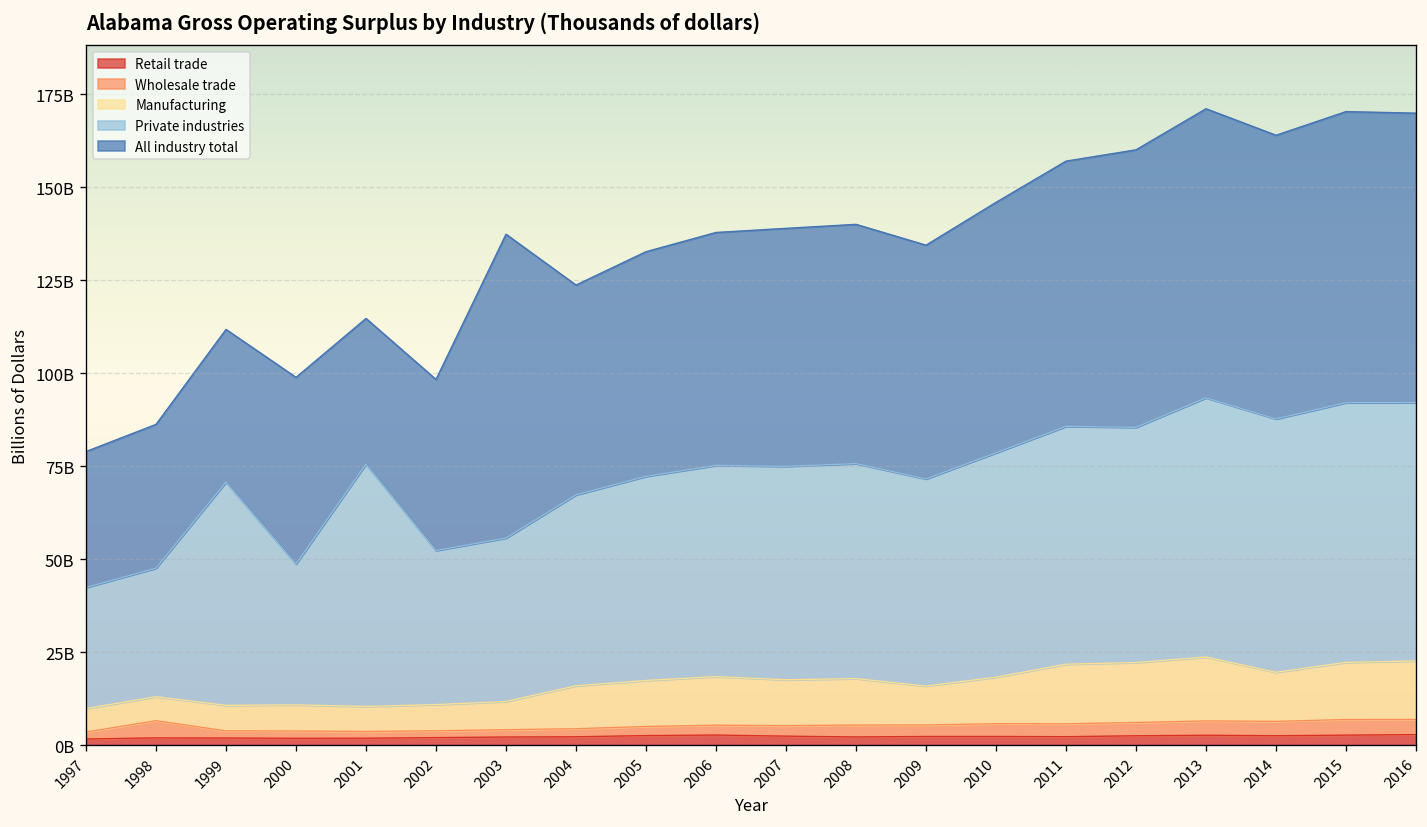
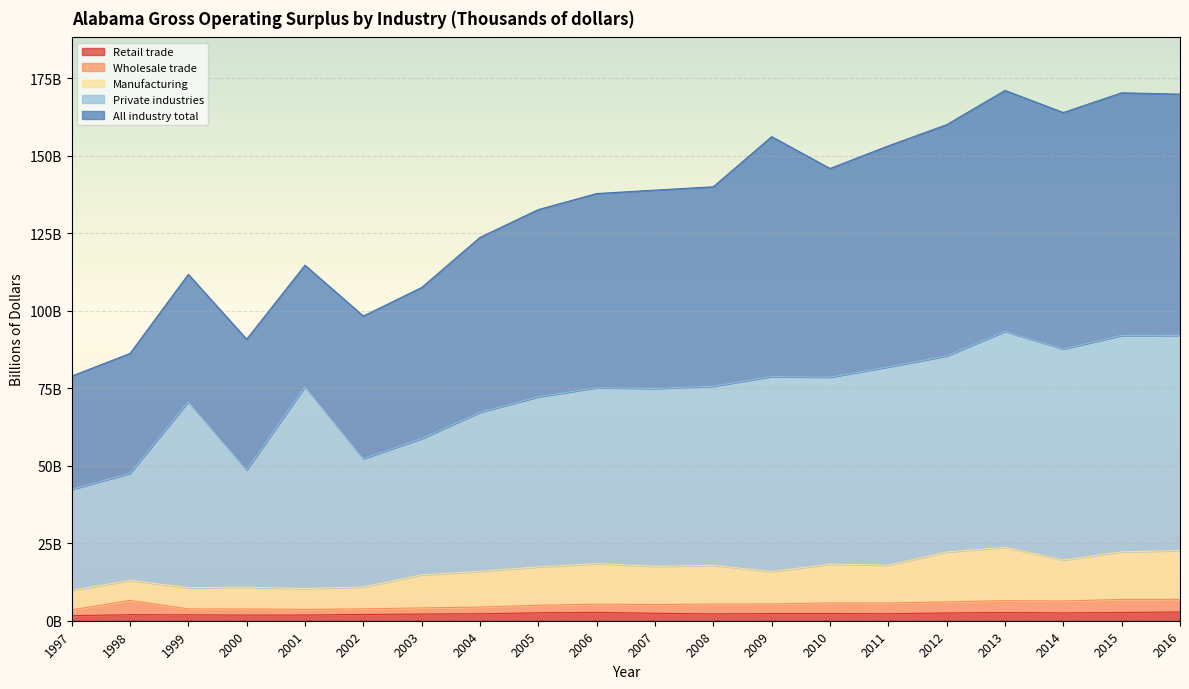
  {
    "Retail trade": {
      "1997": 2000000000,
      "1998": 2000000000,
      "1999": 2000000000,
      "2000": 2000000000,
      "2001": 2000000000,
      "2002": 2000000000,
      "2003": 2000000000,
      "2004": 2000000000,
      "2005": 3000000000,
      "2006": 3000000000,
      "2007": 2000000000,
      "2008": 2000000000,
      "2009": 2000000000,
      "2010": 2000000000,
      "2011": 2000000000,
      "2012": 3000000000,
      "2013": 3000000000,
      "2014": 3000000000,
      "2015": 3000000000,
      "2016": 3000000000
    },
    "Wholesale trade": {
      "1997": 2000000000,
      "1998": 5000000000,
      "1999": 2000000000,
      "2000": 2000000000,
      "2001": 2000000000,
      "2002": 2000000000,
      "2003": 2000000000,
      "2004": 2000000000,
      "2005": 2000000000,
      "2006": 3000000000,
      "2007": 3000000000,
      "2008": 3000000000,
      "2009": 3000000000,
      "2010": 3000000000,
      "2011": 3000000000,
      "2012": 4000000000,
      "2013": 4000000000,
      "2014": 4000000000,
      "2015": 4000000000,
      "2016": 4000000000
    },
    "Manufacturing": {
      "1997": 6000000000,
      "1998": 6000000000,
      "1999": 7000000000,
      "2000": 7000000000,
      "2001": 7000000000,
      "2002": 7000000000,
-     "2003": 8000000000,
+     "2003": 11000000000,
      "2004": 12000000000,
      "2005": 12000000000,
      "2006": 13000000000,
      "2007": 12000000000,
      "2008": 12000000000,
      "2009": 10000000000,
      "2010": 13000000000,
-     "2011": 16000000000,
+     "2011": 12000000000,
      "2012": 16000000000,
      "2013": 17000000000,
      "2014": 13000000000,
      "2015": 15000000000,
      "2016": 16000000000
    },
    "Private industries": {
      "1997": 33000000000,
      "1998": 35000000000,
      "1999": 60000000000,
      "2000": 38000000000,
      "2001": 65000000000,
      "2002": 41000000000,
      "2003": 44000000000,
      "2004": 51000000000,
      "2005": 55000000000,
      "2006": 57000000000,
      "2007": 57000000000,
      "2008": 58000000000,
-     "2009": 56000000000,
+     "2009": 63000000000,
      "2010": 60000000000,
      "2011": 64000000000,
      "2012": 63000000000,
      "2013": 70000000000,
      "2014": 68000000000,
      "2015": 70000000000,
      "2016": 69000000000
    },
    "All industry total": {
      "1997": 37000000000,
      "1998": 39000000000,
      "1999": 41000000000,
-     "2000": 50000000000,
+     "2000": 42000000000,
      "2001": 39000000000,
      "2002": 46000000000,
-     "2003": 82000000000,
+     "2003": 49000000000,
      "2004": 56000000000,
      "2005": 60000000000,
      "2006": 63000000000,
      "2007": 64000000000,
      "2008": 64000000000,
-     "2009": 63000000000,
+     "2009": 77000000000,
      "2010": 67000000000,
      "2011": 71000000000,
      "2012": 75000000000,
      "2013": 78000000000,
      "2014": 76000000000,
      "2015": 78000000000,
      "2016": 78000000000
    }
  }
